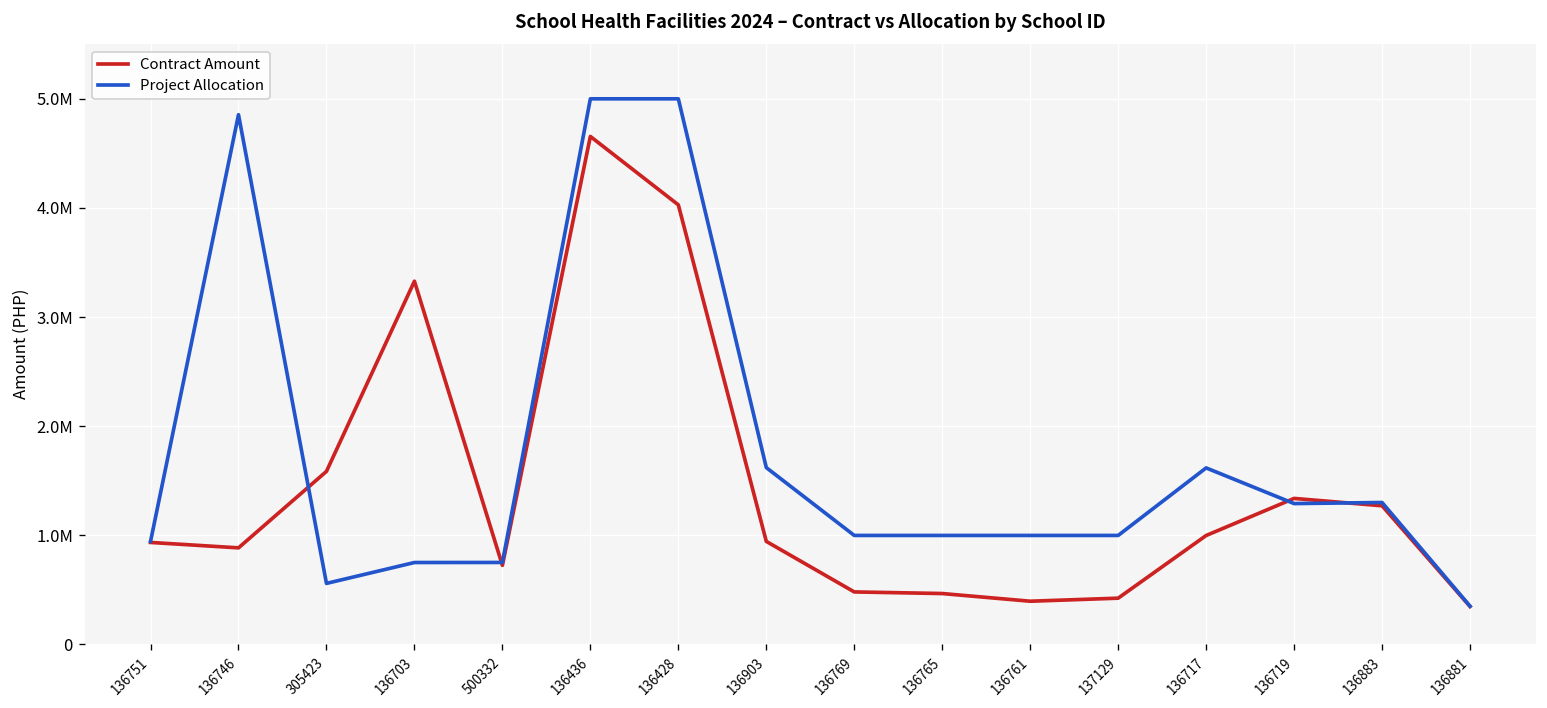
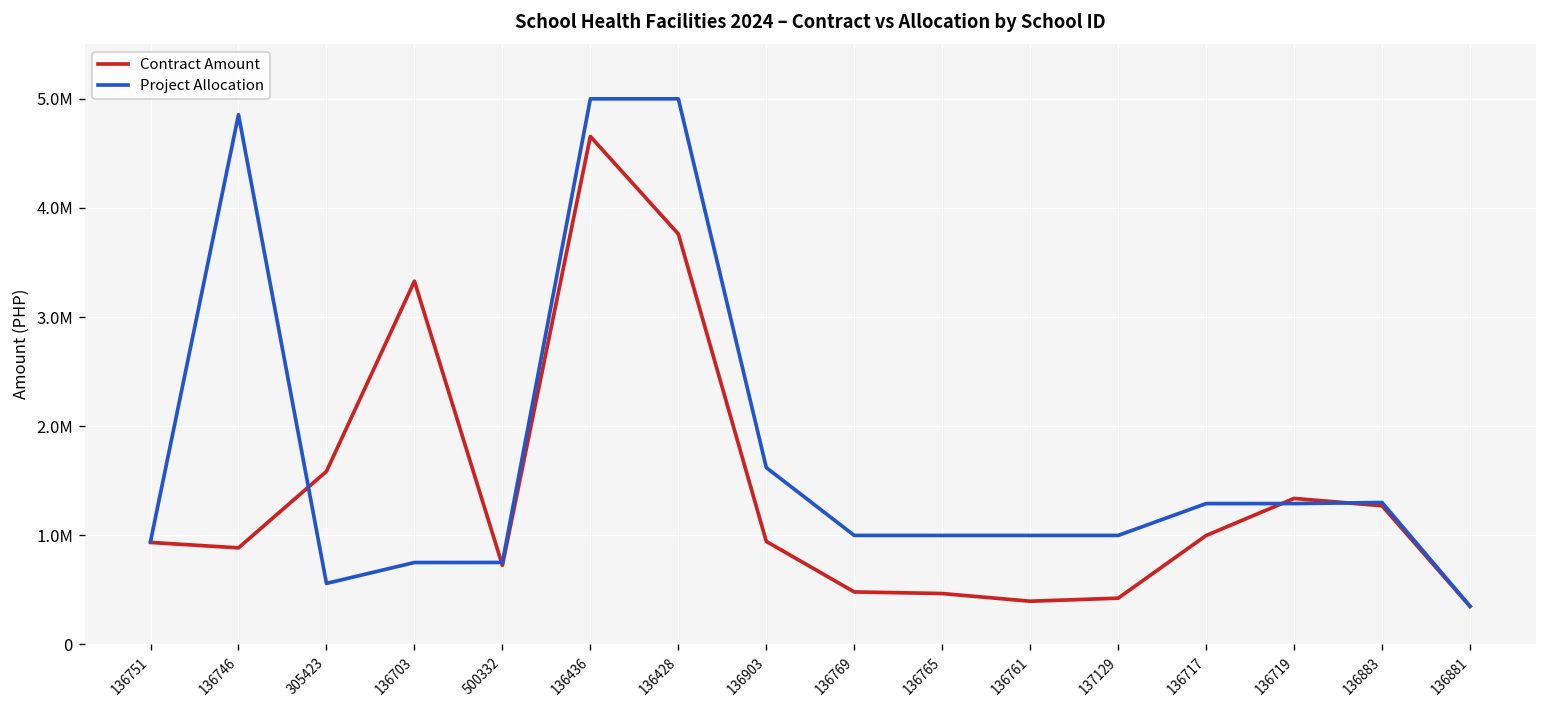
  {
    "Contract Amount": {
      "136746": 900000,
      "305423": 1600000,
      "136703": 3300000,
      "136436": 4700000,
-     "136428": 4000000,
+     "136428": 3800000,
      "136903": 900000,
      "136769": 500000,
      "136765": 500000,
      "136761": 400000,
      "137129": 400000,
      "136717": 1000000,
      "136719": 1300000,
      "136883": 1300000
    },
    "Project Allocation": {
      "136746": 4900000,
      "305423": 600000,
      "136703": 800000,
      "136436": 5000000,
      "136428": 5000000,
      "136903": 1600000,
      "136769": 1000000,
      "136765": 1000000,
      "136761": 1000000,
      "137129": 1000000,
-     "136717": 1600000,
+     "136717": 1300000,
      "136719": 1300000,
      "136883": 1300000
    }
  }
